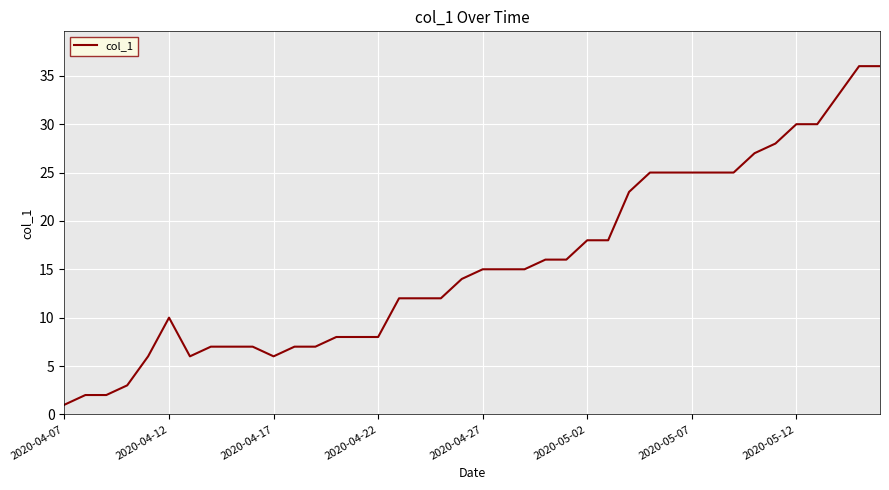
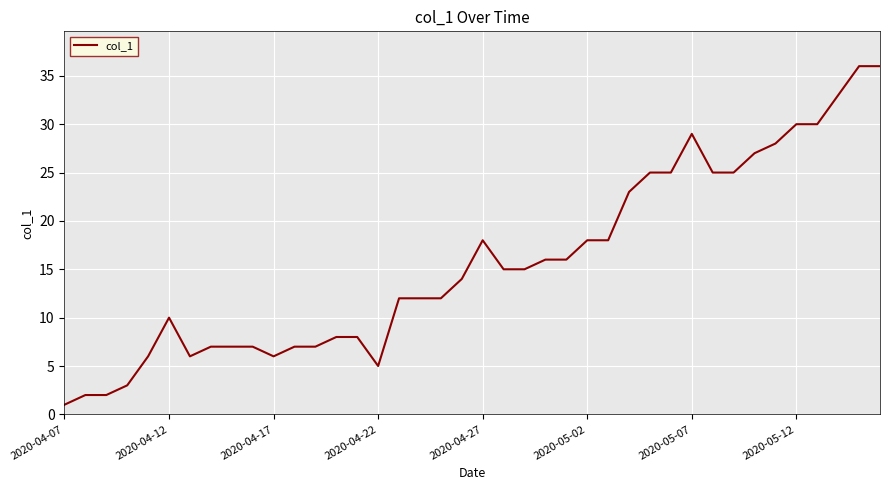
  {
    "2020-04-07": 1,
    "2020-04-12": 10,
    "2020-04-17": 6,
-   "2020-04-22": 8,
-   "2020-04-27": 15,
+   "2020-04-22": 5,
+   "2020-04-27": 18,
    "2020-05-02": 18,
-   "2020-05-07": 25,
+   "2020-05-07": 29,
    "2020-05-12": 30
  }
